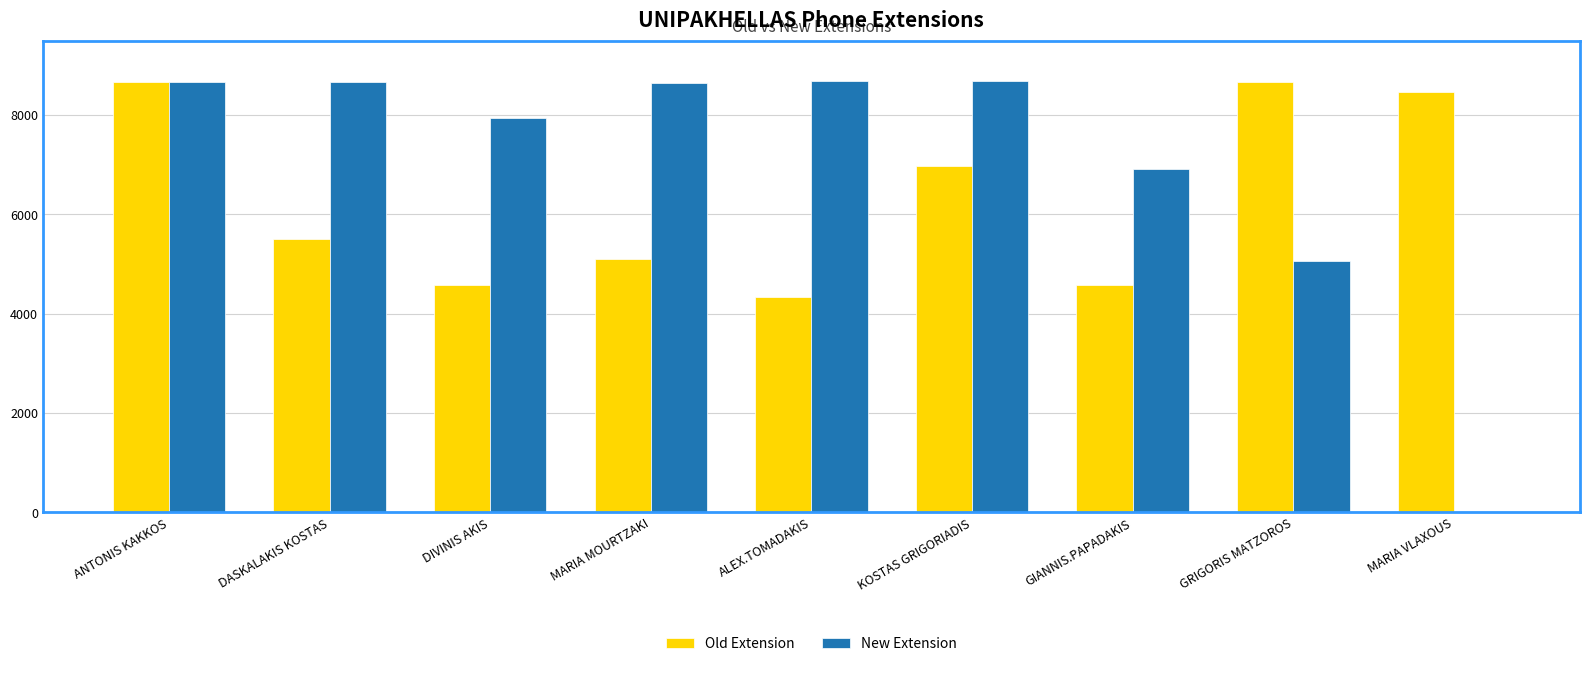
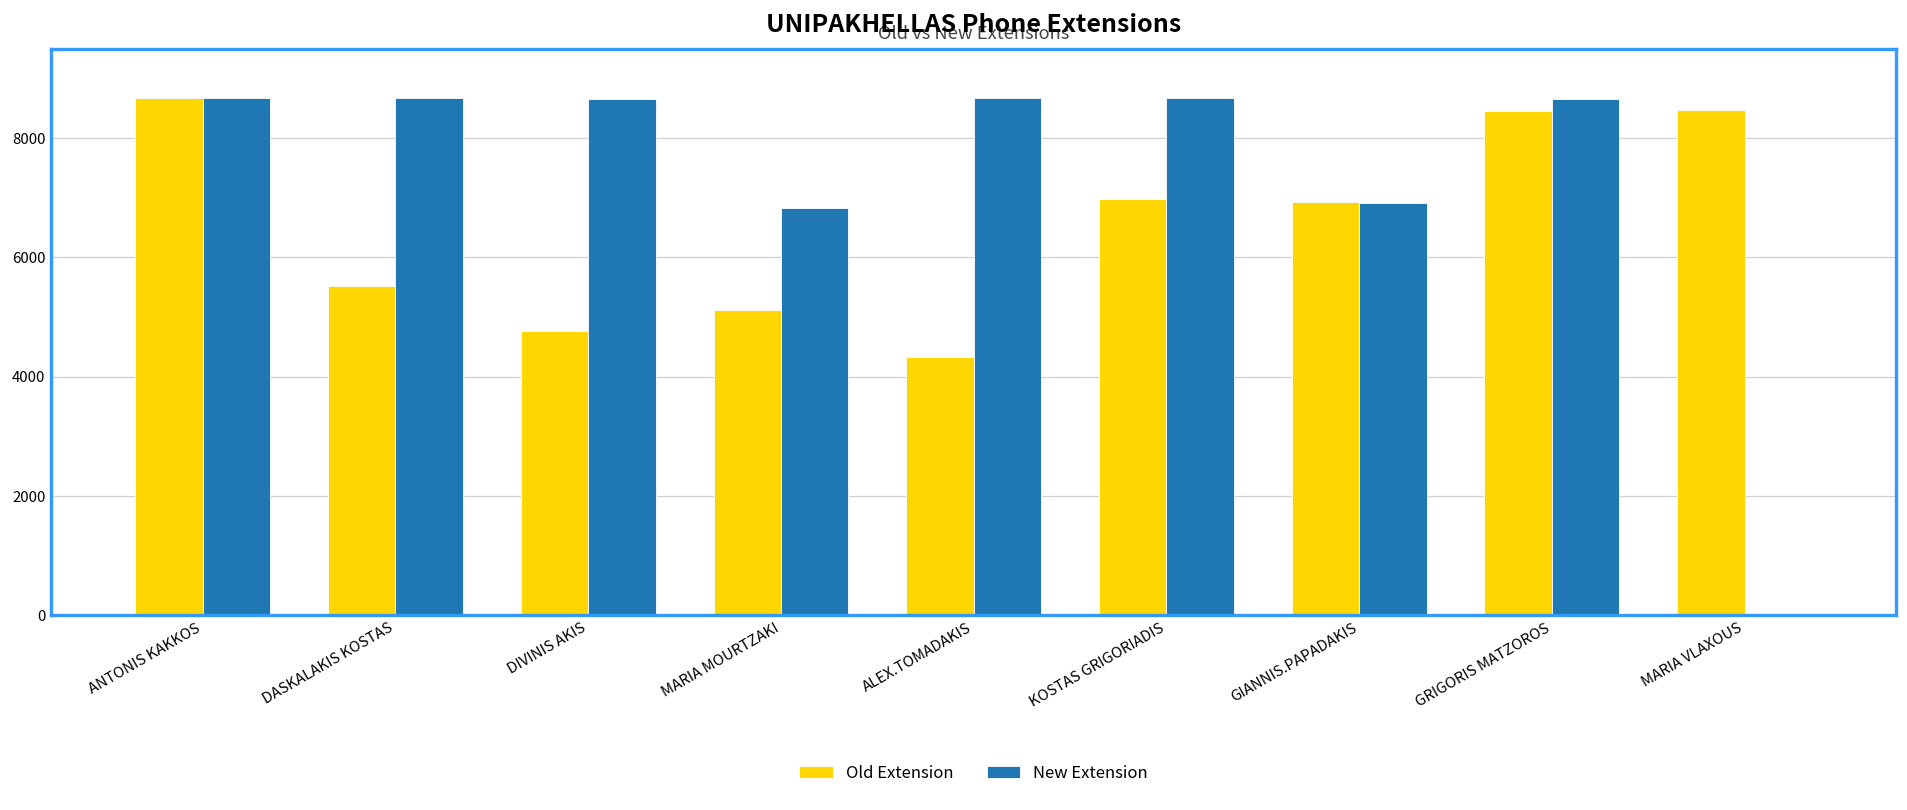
  {
    "Old Extension": {
      "ANTONIS KAKKOS": 8700,
      "DASKALAKIS KOSTAS": 5500,
-     "DIVINIS AKIS": 4600,
+     "DIVINIS AKIS": 4800,
      "MARIA MOURTZAKI": 5100,
      "ALEX.TOMADAKIS": 4300,
      "KOSTAS GRIGORIADIS": 7000,
-     "GIANNIS.PAPADAKIS": 4600,
-     "GRIGORIS MATZOROS": 8700,
+     "GIANNIS.PAPADAKIS": 6900,
+     "GRIGORIS MATZOROS": 8500,
      "MARIA VLAXOUS": 8500
    },
    "New Extension": {
      "ANTONIS KAKKOS": 8700,
      "DASKALAKIS KOSTAS": 8700,
-     "DIVINIS AKIS": 7900,
-     "MARIA MOURTZAKI": 8700,
+     "DIVINIS AKIS": 8700,
+     "MARIA MOURTZAKI": 6800,
      "ALEX.TOMADAKIS": 8700,
      "KOSTAS GRIGORIADIS": 8700,
      "GIANNIS.PAPADAKIS": 6900,
-     "GRIGORIS MATZOROS": 5100,
+     "GRIGORIS MATZOROS": 8700,
      "MARIA VLAXOUS": 0
    }
  }
